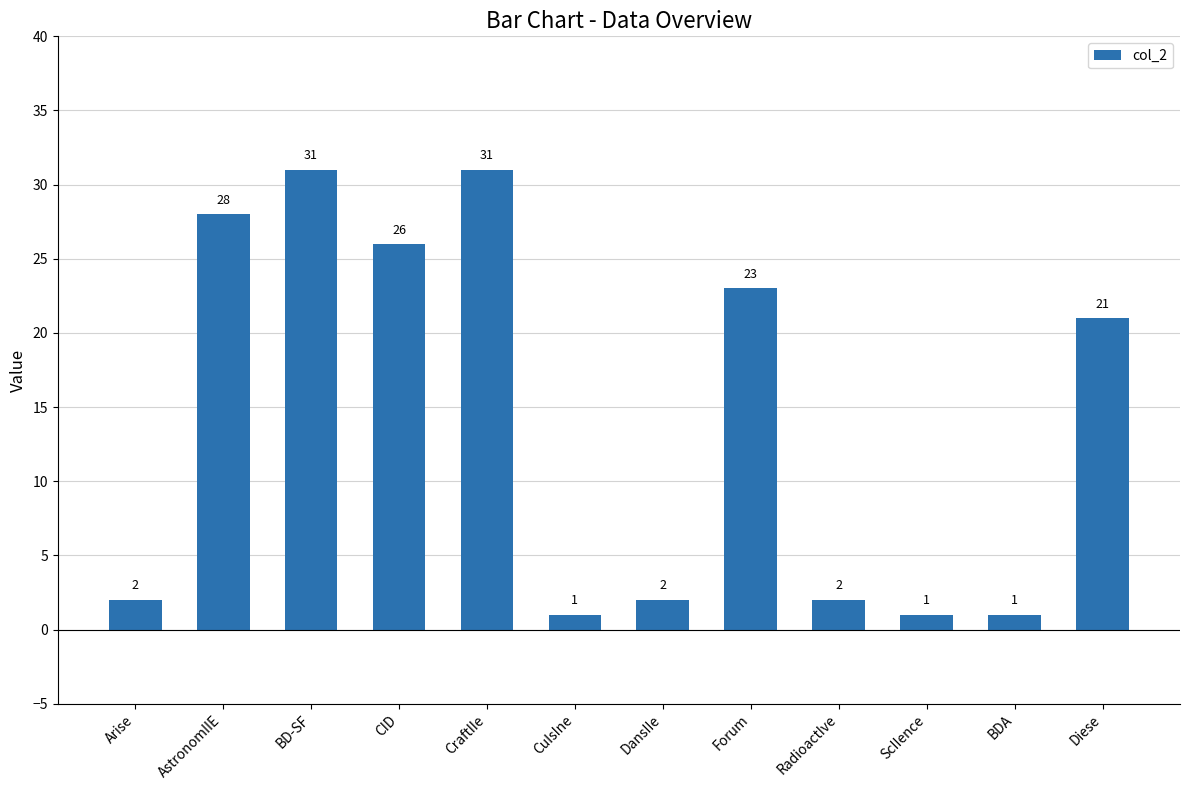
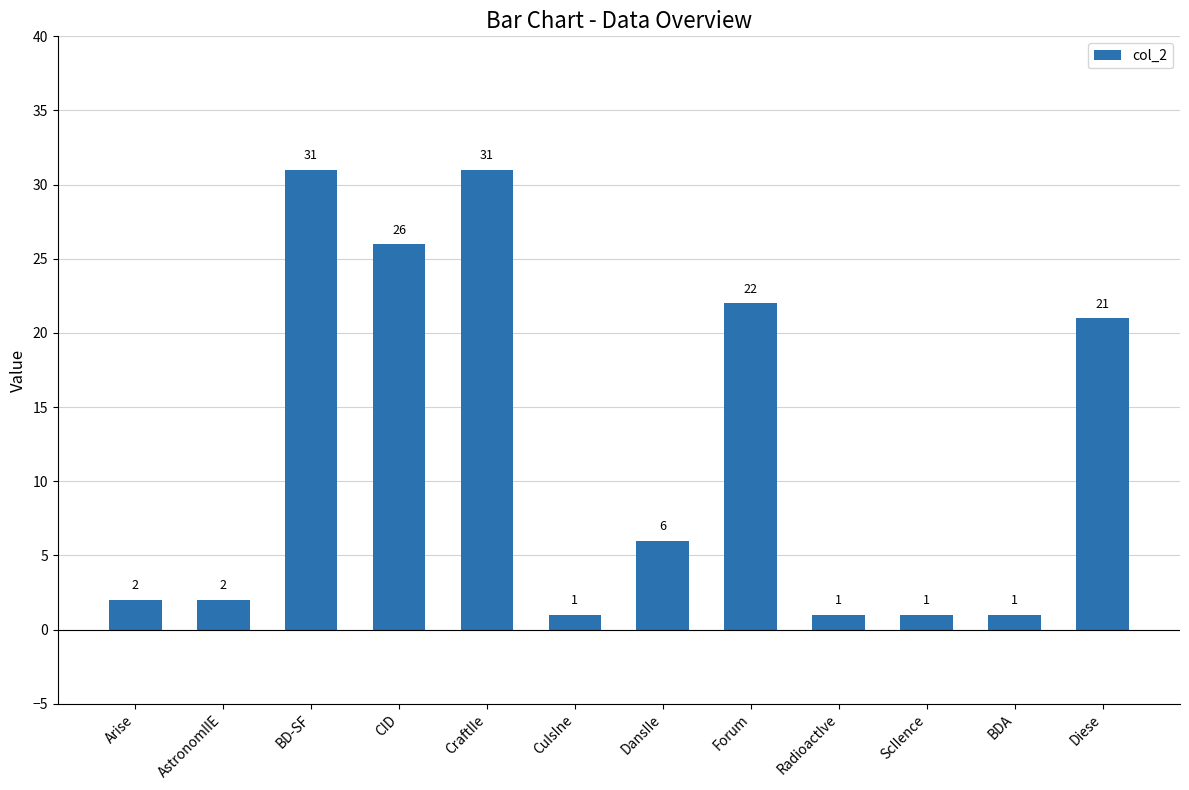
  {
    "Arise": 2,
-   "AstronomIIE": 28,
+   "AstronomIIE": 2,
    "BD-SF": 31,
    "CID": 26,
    "CraftIIe": 31,
    "CuIsIne": 1,
-   "DansIIe": 2,
-   "Forum": 23,
-   "RadioactIve": 2,
+   "DansIIe": 6,
+   "Forum": 22,
+   "RadioactIve": 1,
    "ScIIence": 1,
    "BDA": 1,
    "Diese": 21
  }
